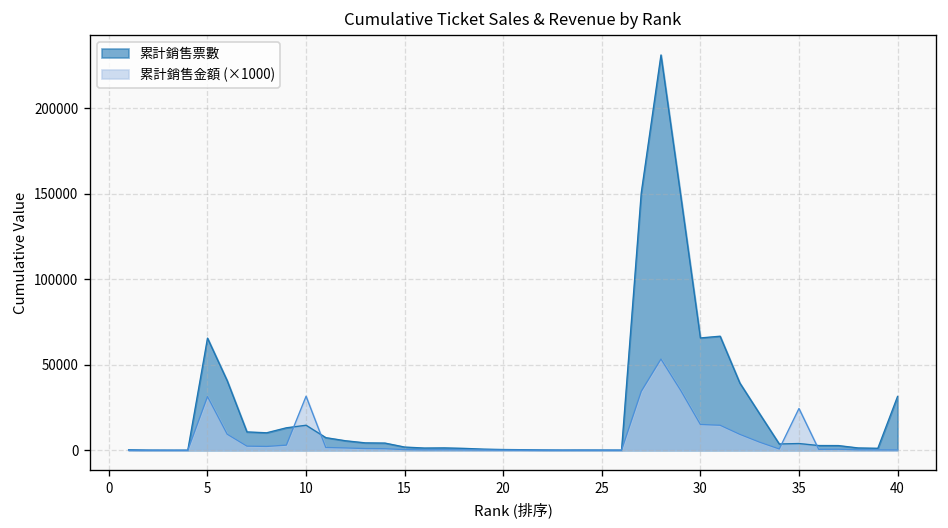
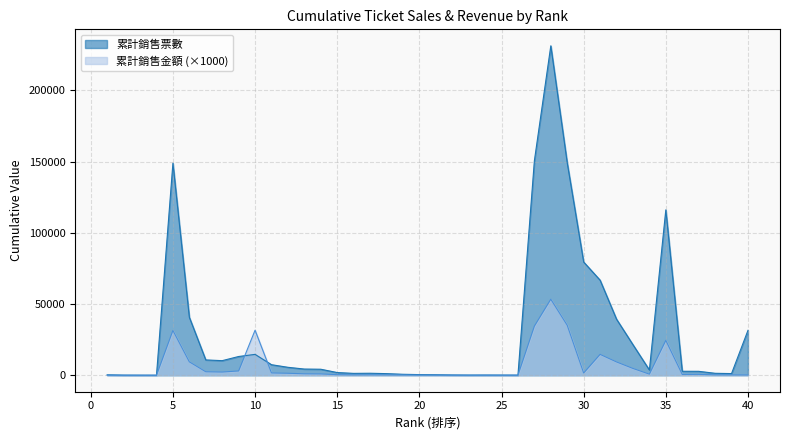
  {
    "累計銷售票數": {
-     "5": 66000,
+     "5": 149000,
      "10": 15000,
-     "30": 66000,
-     "35": 4000,
+     "30": 80000,
+     "35": 116000,
      "40": 32000
    },
    "累計銷售金額 (×1000)": {
      "5": 31000,
      "10": 32000,
-     "30": 15000,
+     "30": 2000,
      "35": 24000,
      "40": 0
    }
  }
